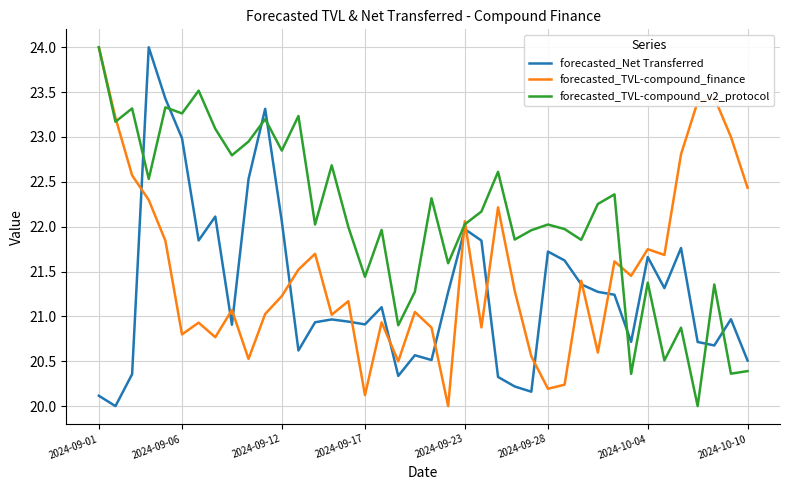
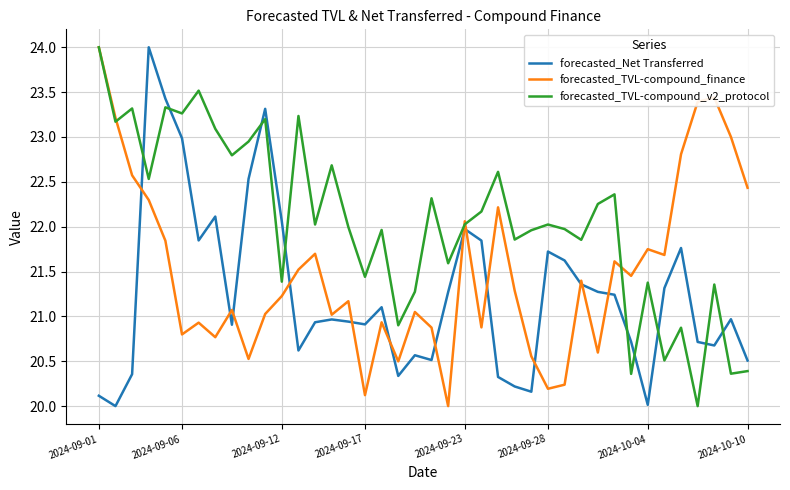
  {
    "forecasted_Net Transferred": {
      "2024-09-01": 20.1,
      "2024-09-06": 23.0,
      "2024-09-12": 22.1,
      "2024-09-17": 20.9,
      "2024-09-23": 22.0,
      "2024-09-28": 21.7,
-     "2024-10-04": 21.7,
+     "2024-10-04": 20.0,
      "2024-10-10": 20.5
    },
    "forecasted_TVL-compound_finance": {
      "2024-09-06": 20.8,
      "2024-09-12": 21.2,
      "2024-09-17": 20.1,
      "2024-09-23": 22.1,
      "2024-09-28": 20.2,
      "2024-10-04": 21.7,
      "2024-10-10": 22.4
    },
    "forecasted_TVL-compound_v2_protocol": {
      "2024-09-06": 23.3,
-     "2024-09-12": 22.8,
+     "2024-09-12": 21.4,
      "2024-09-17": 21.4,
      "2024-09-23": 22.0,
      "2024-09-28": 22.0,
      "2024-10-04": 21.4,
      "2024-10-10": 20.4
    }
  }
